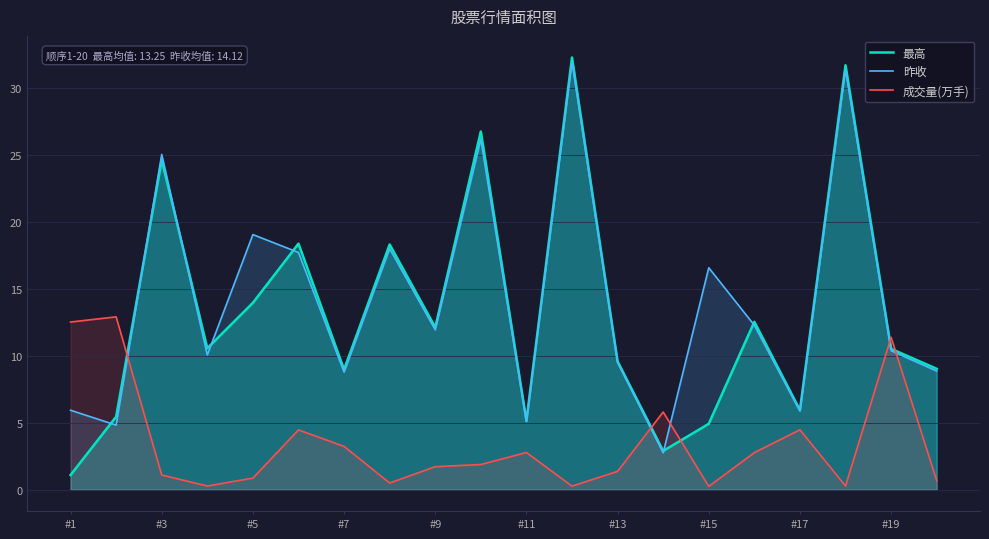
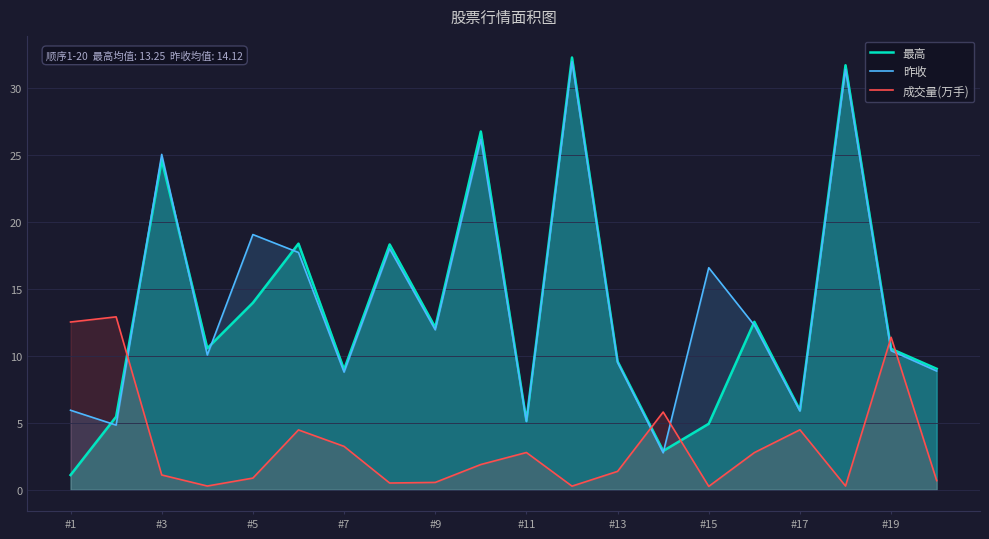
  {
    "最高": {
      "#1": 1.1,
      "#3": 24.6,
      "#5": 14.0,
      "#15": 4.9
    },
    "昨收": {
      "#1": 5.9,
      "#3": 25.1,
      "#5": 19.1,
      "#15": 16.6
    },
    "成交量(万手)": {
      "#1": 12.5,
      "#3": 1.1,
      "#5": 0.9,
      "#7": 3.2,
-     "#9": 1.7,
+     "#9": 0.5,
      "#11": 2.8,
      "#13": 1.4,
      "#15": 0.3,
      "#17": 4.5,
      "#19": 11.4
    }
  }
